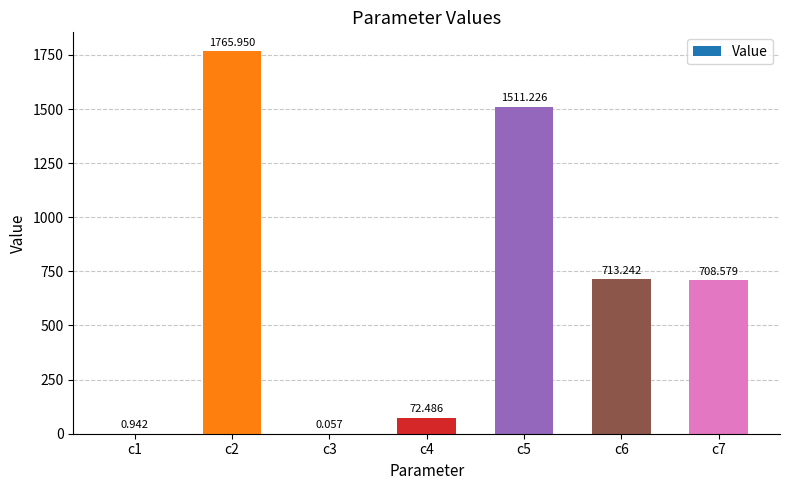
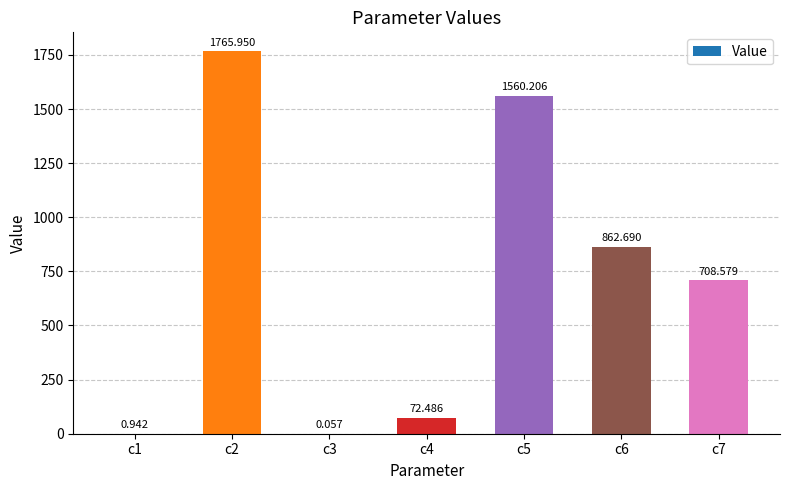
  {
    "c1": 0.942,
    "c2": 1765.950,
    "c3": 0.057,
    "c4": 72.486,
-   "c5": 1511.226,
-   "c6": 713.242,
+   "c5": 1560.206,
+   "c6": 862.690,
    "c7": 708.579
  }
